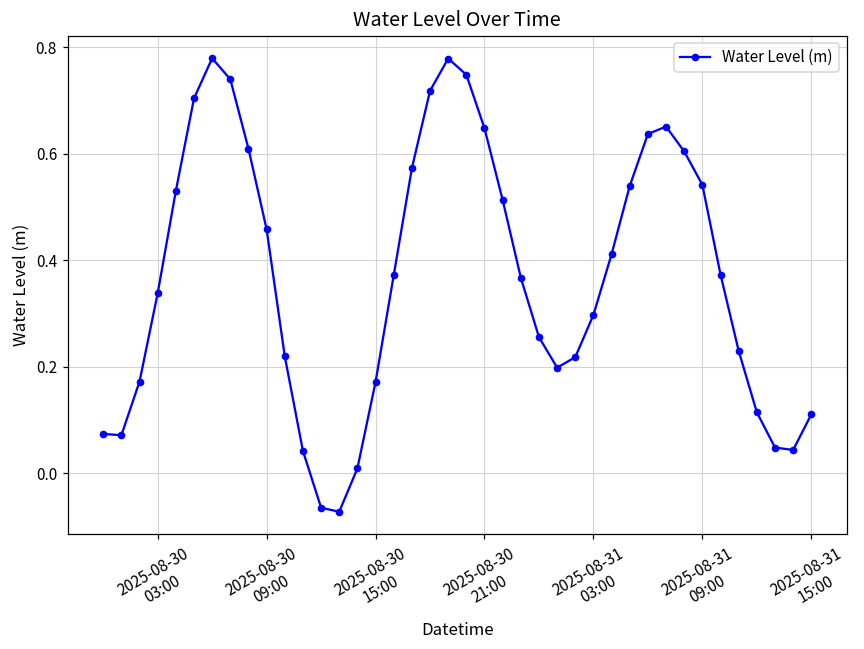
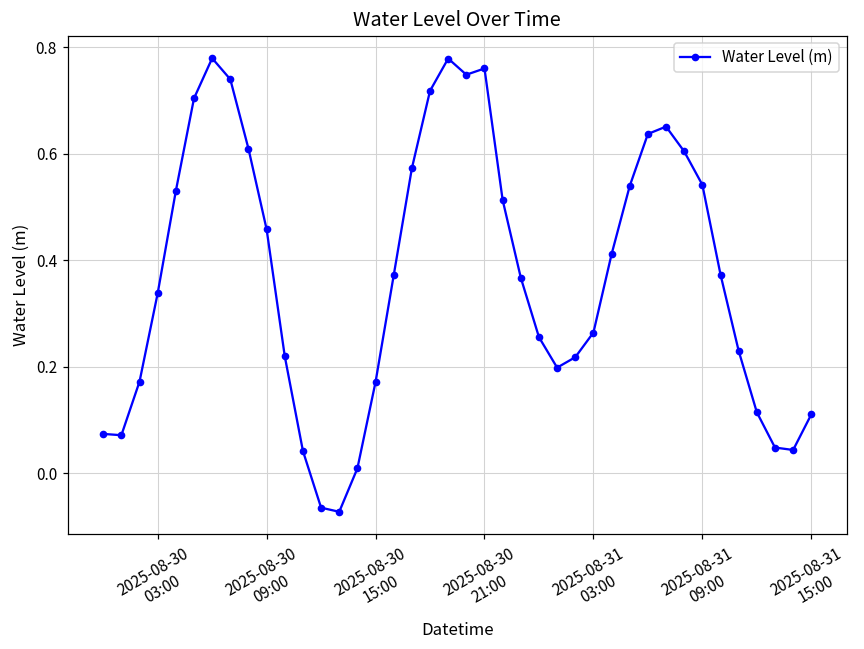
  {
    "2025-08-30 03:00": 0.34,
    "2025-08-30 09:00": 0.46,
    "2025-08-30 15:00": 0.17,
-   "2025-08-30 21:00": 0.65,
-   "2025-08-31 03:00": 0.30,
+   "2025-08-30 21:00": 0.76,
+   "2025-08-31 03:00": 0.26,
    "2025-08-31 09:00": 0.54,
    "2025-08-31 15:00": 0.11
  }
